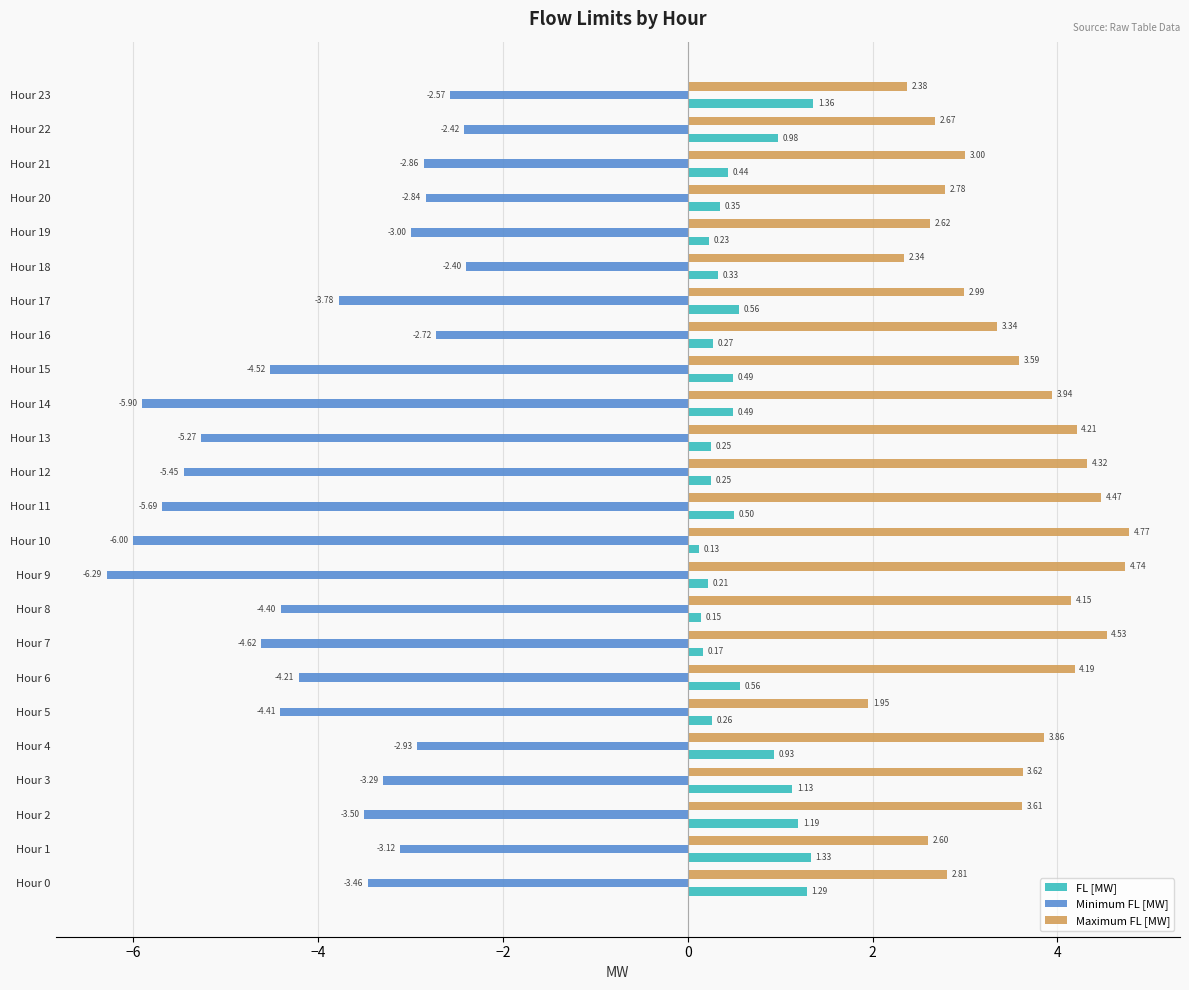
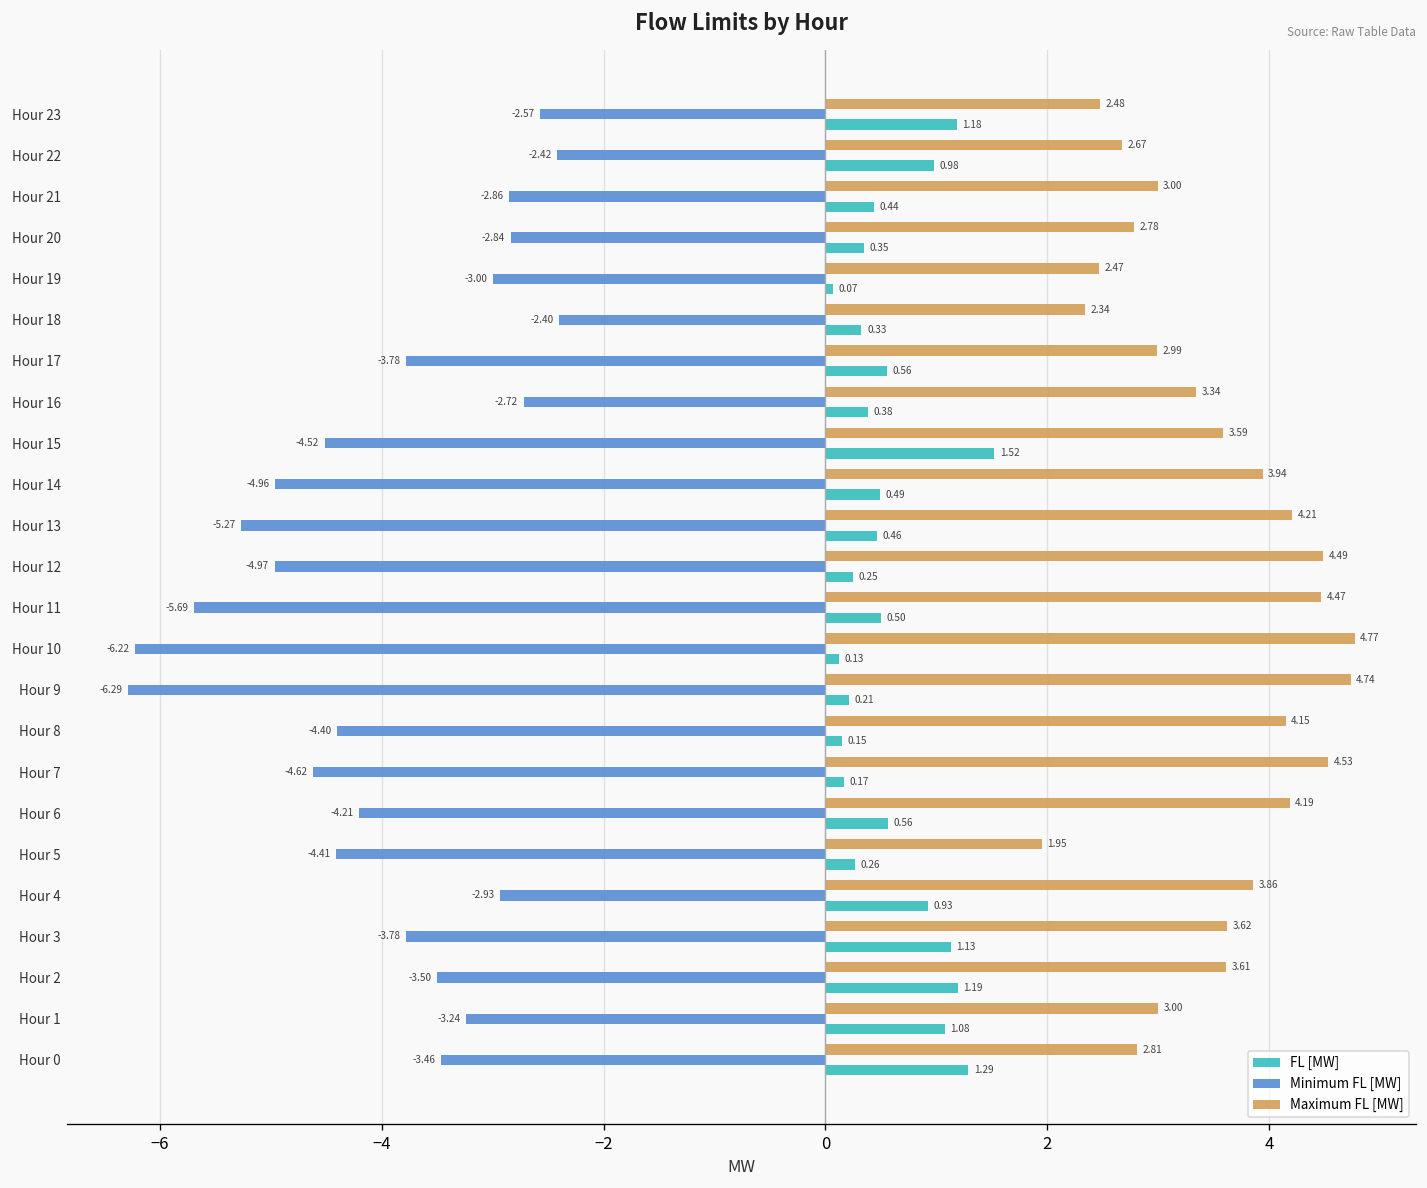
  {
    "FL [MW]": {
-     "Hour 23": 1.36,
+     "Hour 23": 1.18,
      "Hour 22": 0.98,
      "Hour 21": 0.44,
      "Hour 20": 0.35,
-     "Hour 19": 0.23,
+     "Hour 19": 0.07,
      "Hour 18": 0.33,
      "Hour 17": 0.56,
-     "Hour 16": 0.27,
-     "Hour 15": 0.49,
+     "Hour 16": 0.38,
+     "Hour 15": 1.52,
      "Hour 14": 0.49,
-     "Hour 13": 0.25,
+     "Hour 13": 0.46,
      "Hour 12": 0.25,
      "Hour 11": 0.50,
      "Hour 10": 0.13,
      "Hour 9": 0.21,
      "Hour 8": 0.15,
      "Hour 7": 0.17,
      "Hour 6": 0.56,
      "Hour 5": 0.26,
      "Hour 4": 0.93,
      "Hour 3": 1.13,
      "Hour 2": 1.19,
-     "Hour 1": 1.33,
+     "Hour 1": 1.08,
      "Hour 0": 1.29
    },
    "Minimum FL [MW]": {
      "Hour 23": -2.57,
      "Hour 22": -2.42,
      "Hour 21": -2.86,
      "Hour 20": -2.84,
      "Hour 19": -3.00,
      "Hour 18": -2.40,
      "Hour 17": -3.78,
      "Hour 16": -2.72,
      "Hour 15": -4.52,
-     "Hour 14": -5.90,
+     "Hour 14": -4.96,
      "Hour 13": -5.27,
-     "Hour 12": -5.45,
+     "Hour 12": -4.97,
      "Hour 11": -5.69,
-     "Hour 10": -6.00,
+     "Hour 10": -6.22,
      "Hour 9": -6.29,
      "Hour 8": -4.40,
      "Hour 7": -4.62,
      "Hour 6": -4.21,
      "Hour 5": -4.41,
      "Hour 4": -2.93,
-     "Hour 3": -3.29,
+     "Hour 3": -3.78,
      "Hour 2": -3.50,
-     "Hour 1": -3.12,
+     "Hour 1": -3.24,
      "Hour 0": -3.46
    },
    "Maximum FL [MW]": {
-     "Hour 23": 2.38,
+     "Hour 23": 2.48,
      "Hour 22": 2.67,
      "Hour 21": 3.00,
      "Hour 20": 2.78,
-     "Hour 19": 2.62,
+     "Hour 19": 2.47,
      "Hour 18": 2.34,
      "Hour 17": 2.99,
      "Hour 16": 3.34,
      "Hour 15": 3.59,
      "Hour 14": 3.94,
      "Hour 13": 4.21,
-     "Hour 12": 4.32,
+     "Hour 12": 4.49,
      "Hour 11": 4.47,
      "Hour 10": 4.77,
      "Hour 9": 4.74,
      "Hour 8": 4.15,
      "Hour 7": 4.53,
      "Hour 6": 4.19,
      "Hour 5": 1.95,
      "Hour 4": 3.86,
      "Hour 3": 3.62,
      "Hour 2": 3.61,
-     "Hour 1": 2.60,
+     "Hour 1": 3.00,
      "Hour 0": 2.81
    }
  }
